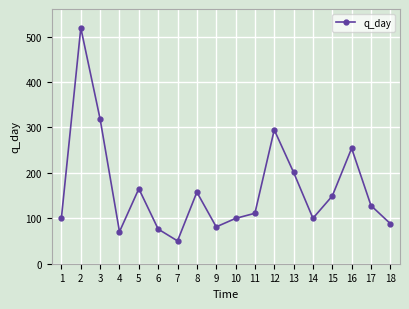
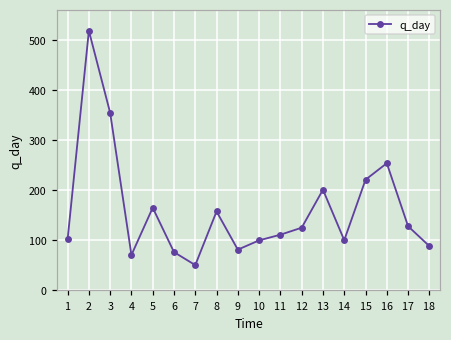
  {
    "1": 100,
    "2": 520,
-   "3": 320,
+   "3": 350,
    "4": 70,
    "5": 170,
    "6": 80,
    "7": 50,
    "8": 160,
    "9": 80,
    "10": 100,
    "11": 110,
-   "12": 290,
+   "12": 130,
    "13": 200,
    "14": 100,
-   "15": 150,
+   "15": 220,
    "16": 250,
    "17": 130,
    "18": 90
  }
